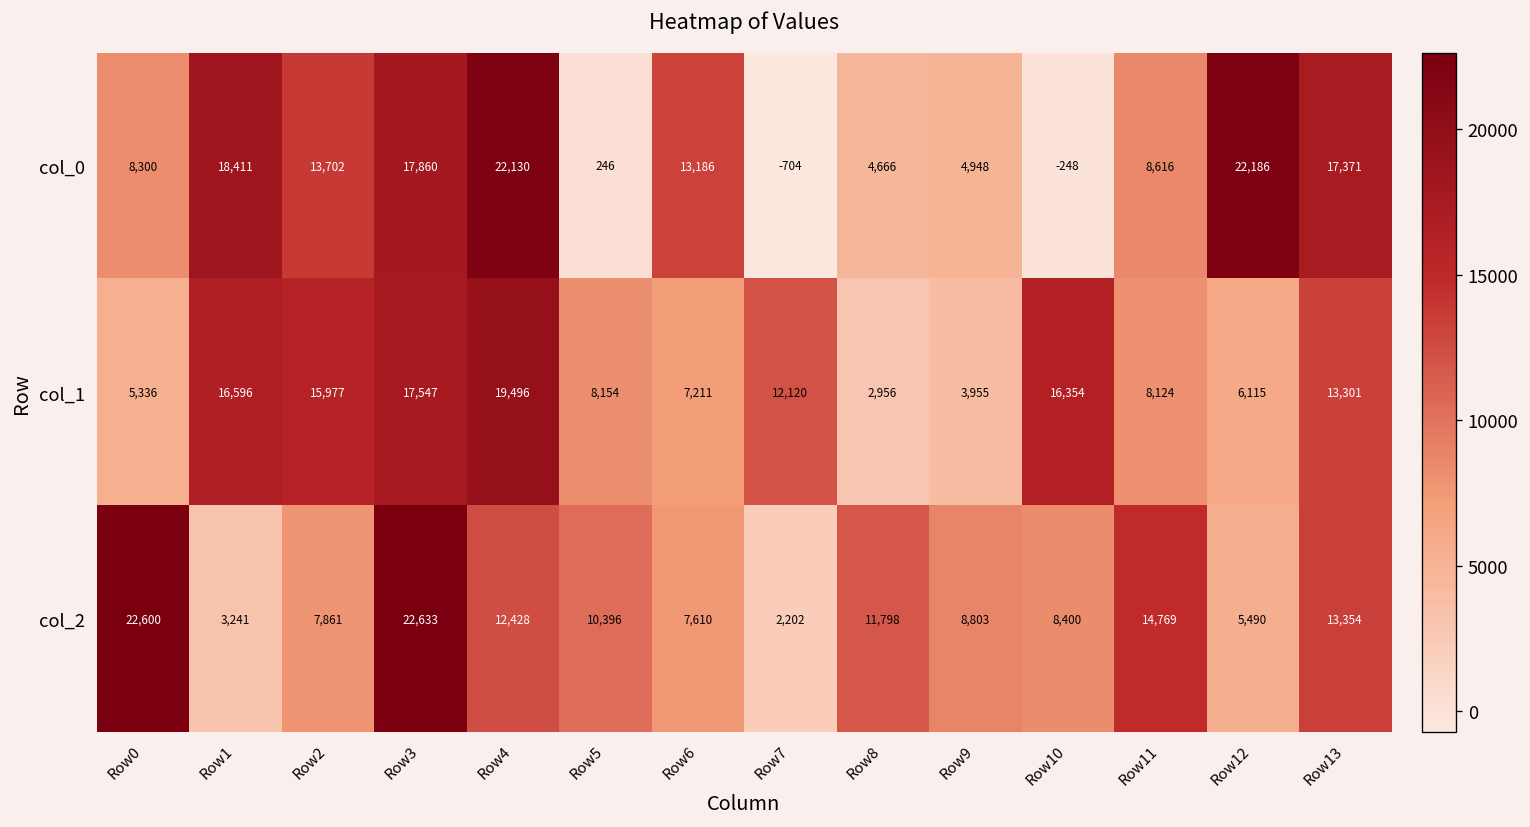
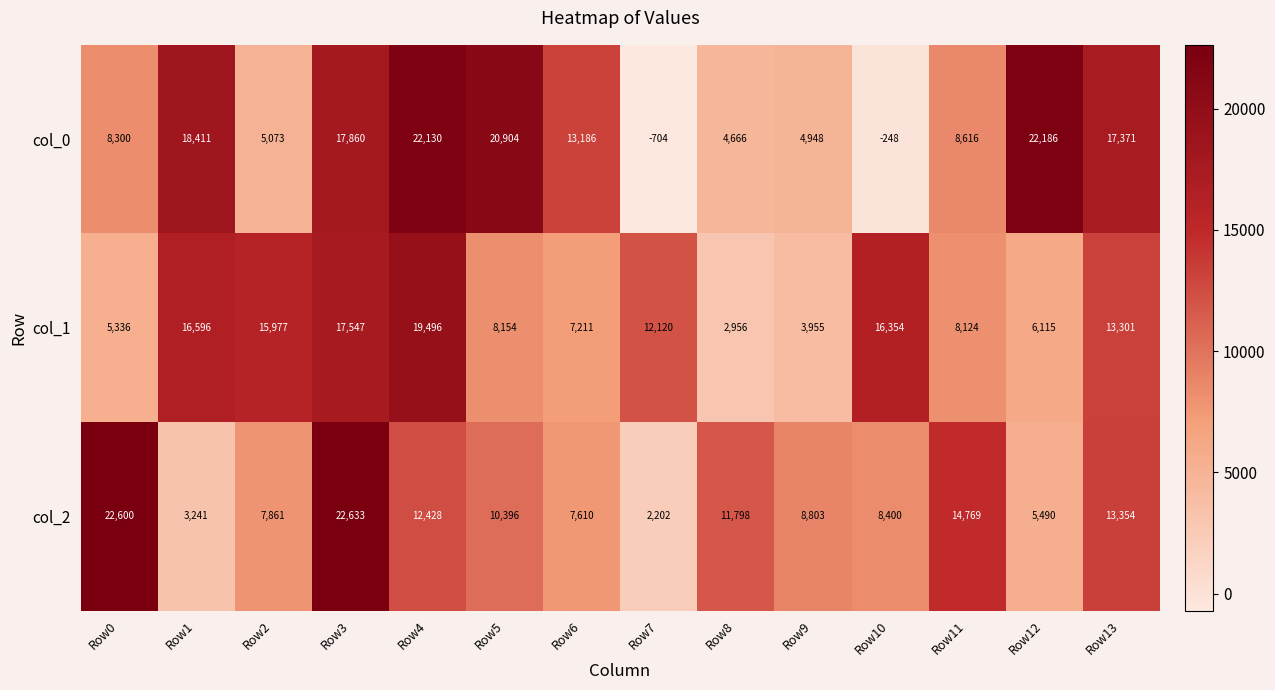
  {
    "col_0": {
      "Row0": "8,300",
      "Row1": "18,411",
-     "Row2": "13,702",
+     "Row2": "5,073",
      "Row3": "17,860",
      "Row4": "22,130",
-     "Row5": "246",
+     "Row5": "20,904",
      "Row6": "13,186",
      "Row7": "-704",
      "Row8": "4,666",
      "Row9": "4,948",
      "Row10": "-248",
      "Row11": "8,616",
      "Row12": "22,186",
      "Row13": "17,371"
    },
    "col_1": {
      "Row0": "5,336",
      "Row1": "16,596",
      "Row2": "15,977",
      "Row3": "17,547",
      "Row4": "19,496",
      "Row5": "8,154",
      "Row6": "7,211",
      "Row7": "12,120",
      "Row8": "2,956",
      "Row9": "3,955",
      "Row10": "16,354",
      "Row11": "8,124",
      "Row12": "6,115",
      "Row13": "13,301"
    },
    "col_2": {
      "Row0": "22,600",
      "Row1": "3,241",
      "Row2": "7,861",
      "Row3": "22,633",
      "Row4": "12,428",
      "Row5": "10,396",
      "Row6": "7,610",
      "Row7": "2,202",
      "Row8": "11,798",
      "Row9": "8,803",
      "Row10": "8,400",
      "Row11": "14,769",
      "Row12": "5,490",
      "Row13": "13,354"
    }
  }
